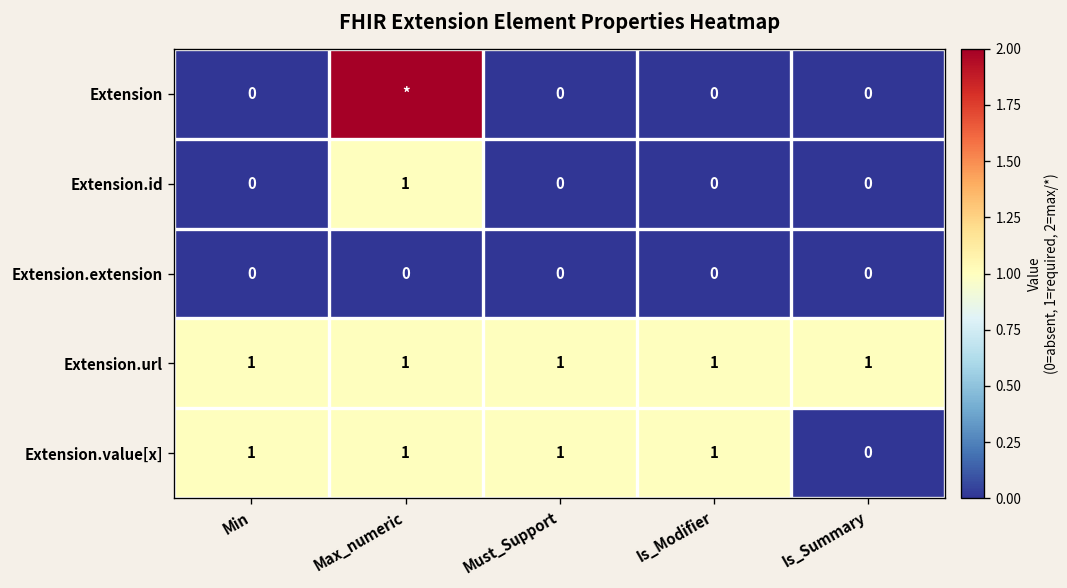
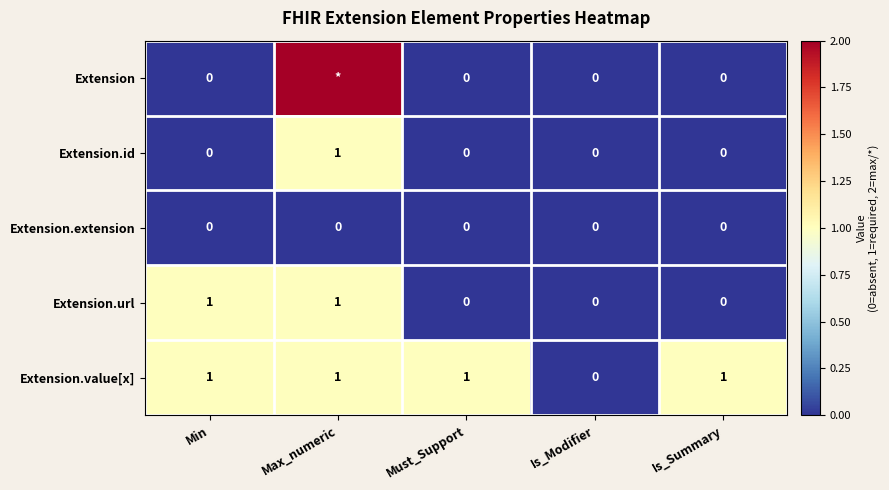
  {
    "Extension": {
      "Min": 0,
      "Must_Support": 0,
      "Is_Modifier": 0,
      "Is_Summary": 0
    },
    "Extension.id": {
      "Min": 0,
      "Max_numeric": 1,
      "Must_Support": 0,
      "Is_Modifier": 0,
      "Is_Summary": 0
    },
    "Extension.extension": {
      "Min": 0,
      "Max_numeric": 0,
      "Must_Support": 0,
      "Is_Modifier": 0,
      "Is_Summary": 0
    },
    "Extension.url": {
      "Min": 1,
      "Max_numeric": 1,
-     "Must_Support": 1,
-     "Is_Modifier": 1,
-     "Is_Summary": 1
+     "Must_Support": 0,
+     "Is_Modifier": 0,
+     "Is_Summary": 0
    },
    "Extension.value[x]": {
      "Min": 1,
      "Max_numeric": 1,
      "Must_Support": 1,
-     "Is_Modifier": 1,
-     "Is_Summary": 0
+     "Is_Modifier": 0,
+     "Is_Summary": 1
    }
  }
